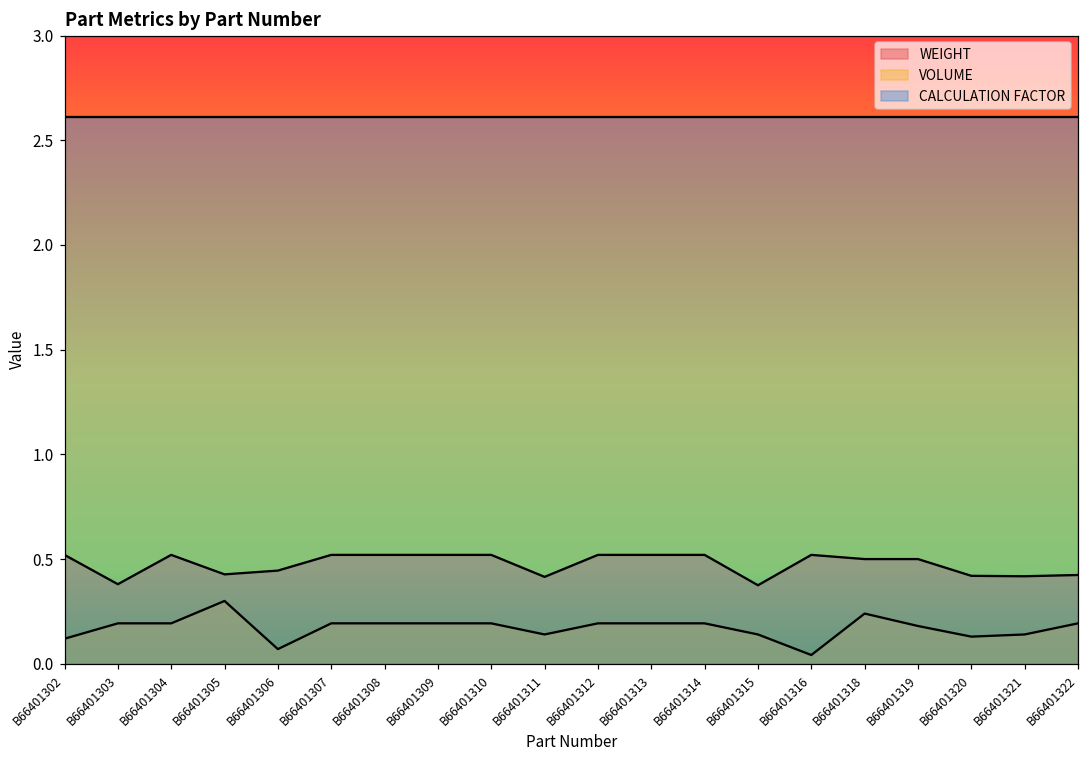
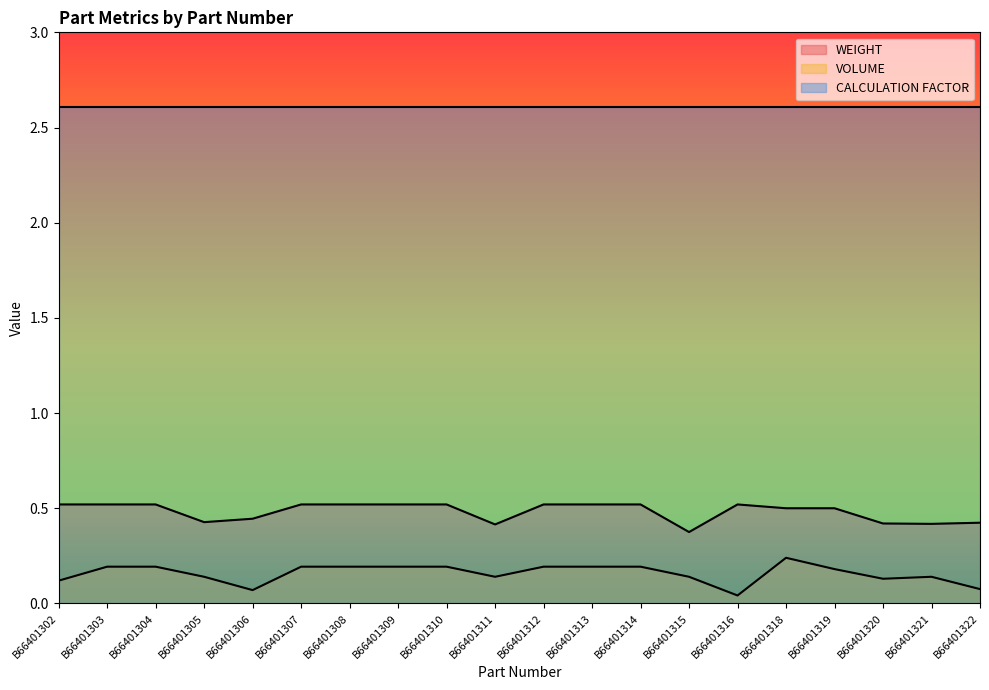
  {
    "WEIGHT": {
      "B66401302": 0.52,
-     "B66401303": 0.38,
+     "B66401303": 0.52,
      "B66401304": 0.52,
      "B66401305": 0.43,
      "B66401306": 0.45,
      "B66401307": 0.52,
      "B66401308": 0.52,
      "B66401309": 0.52,
      "B66401310": 0.52,
      "B66401311": 0.42,
      "B66401312": 0.52,
      "B66401313": 0.52,
      "B66401314": 0.52,
      "B66401315": 0.38,
      "B66401316": 0.52,
      "B66401318": 0.50,
      "B66401319": 0.50,
      "B66401320": 0.42,
      "B66401321": 0.42,
      "B66401322": 0.42
    },
    "VOLUME": {
      "B66401302": 0.12,
      "B66401303": 0.19,
      "B66401304": 0.19,
-     "B66401305": 0.30,
+     "B66401305": 0.14,
      "B66401306": 0.07,
      "B66401307": 0.19,
      "B66401308": 0.19,
      "B66401309": 0.19,
      "B66401310": 0.19,
      "B66401311": 0.14,
      "B66401312": 0.19,
      "B66401313": 0.19,
      "B66401314": 0.19,
      "B66401315": 0.14,
      "B66401316": 0.04,
      "B66401318": 0.24,
      "B66401319": 0.18,
      "B66401320": 0.13,
      "B66401321": 0.14,
-     "B66401322": 0.19
+     "B66401322": 0.08
    },
    "CALCULATION FACTOR": {
      "B66401302": 2.61,
      "B66401303": 2.61,
      "B66401304": 2.61,
      "B66401305": 2.61,
      "B66401306": 2.61,
      "B66401307": 2.61,
      "B66401308": 2.61,
      "B66401309": 2.61,
      "B66401310": 2.61,
      "B66401311": 2.61,
      "B66401312": 2.61,
      "B66401313": 2.61,
      "B66401314": 2.61,
      "B66401315": 2.61,
      "B66401316": 2.61,
      "B66401318": 2.61,
      "B66401319": 2.61,
      "B66401320": 2.61,
      "B66401321": 2.61,
      "B66401322": 2.61
    }
  }
